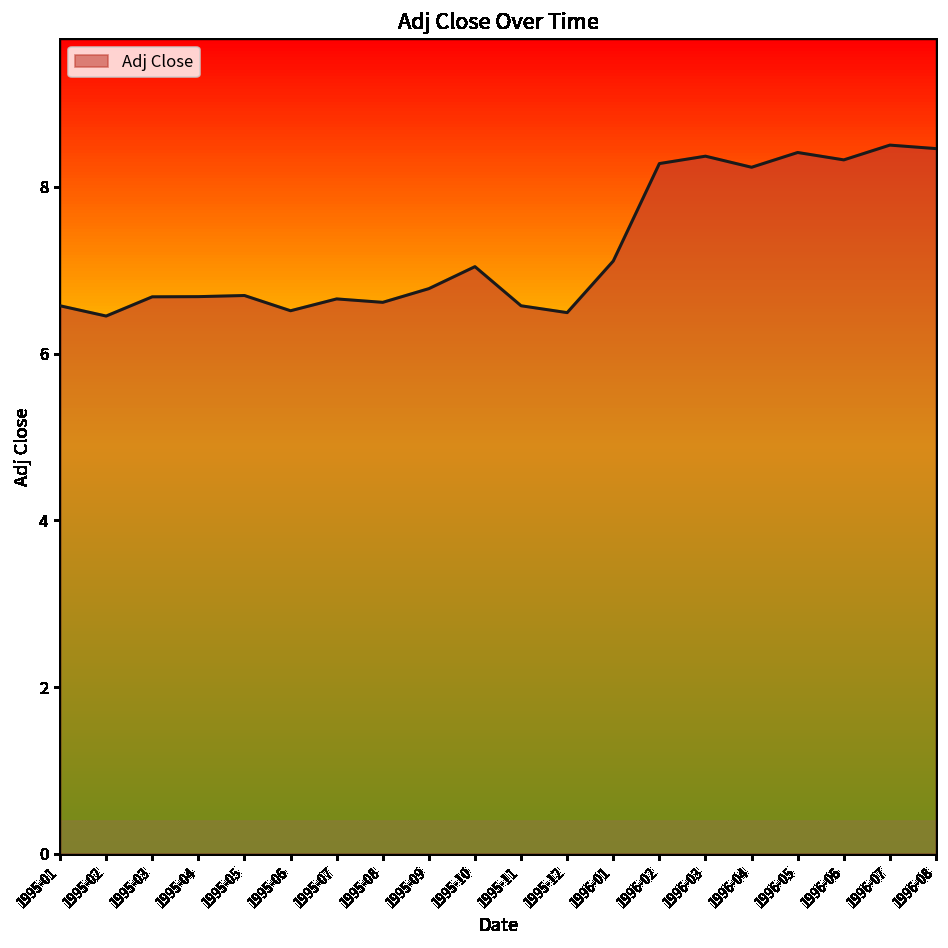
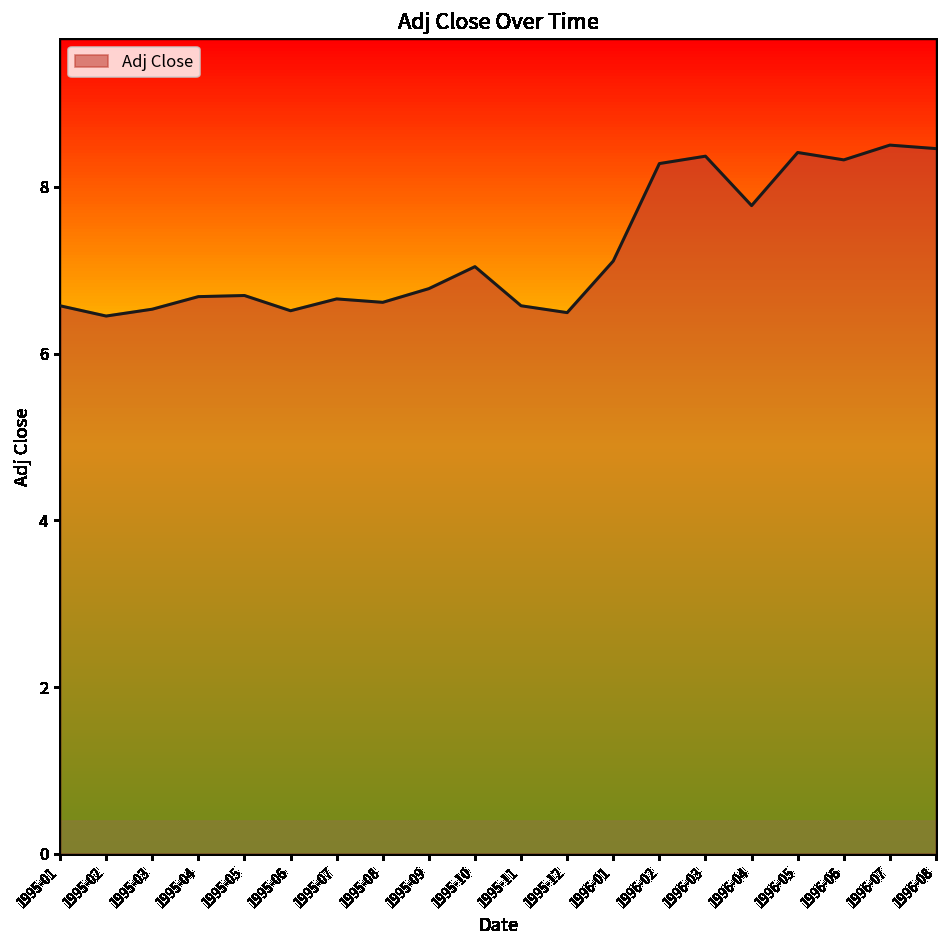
  {
    "1995-01": 6.6,
    "1995-02": 6.4,
-   "1995-03": 6.7,
+   "1995-03": 6.5,
    "1995-04": 6.7,
    "1995-05": 6.7,
    "1995-06": 6.5,
    "1995-07": 6.7,
    "1995-08": 6.6,
    "1995-09": 6.8,
    "1995-10": 7.0,
    "1995-11": 6.6,
    "1995-12": 6.5,
    "1996-01": 7.1,
    "1996-02": 8.3,
    "1996-03": 8.4,
-   "1996-04": 8.2,
+   "1996-04": 7.8,
    "1996-05": 8.4,
    "1996-06": 8.3,
    "1996-07": 8.5,
    "1996-08": 8.5
  }
